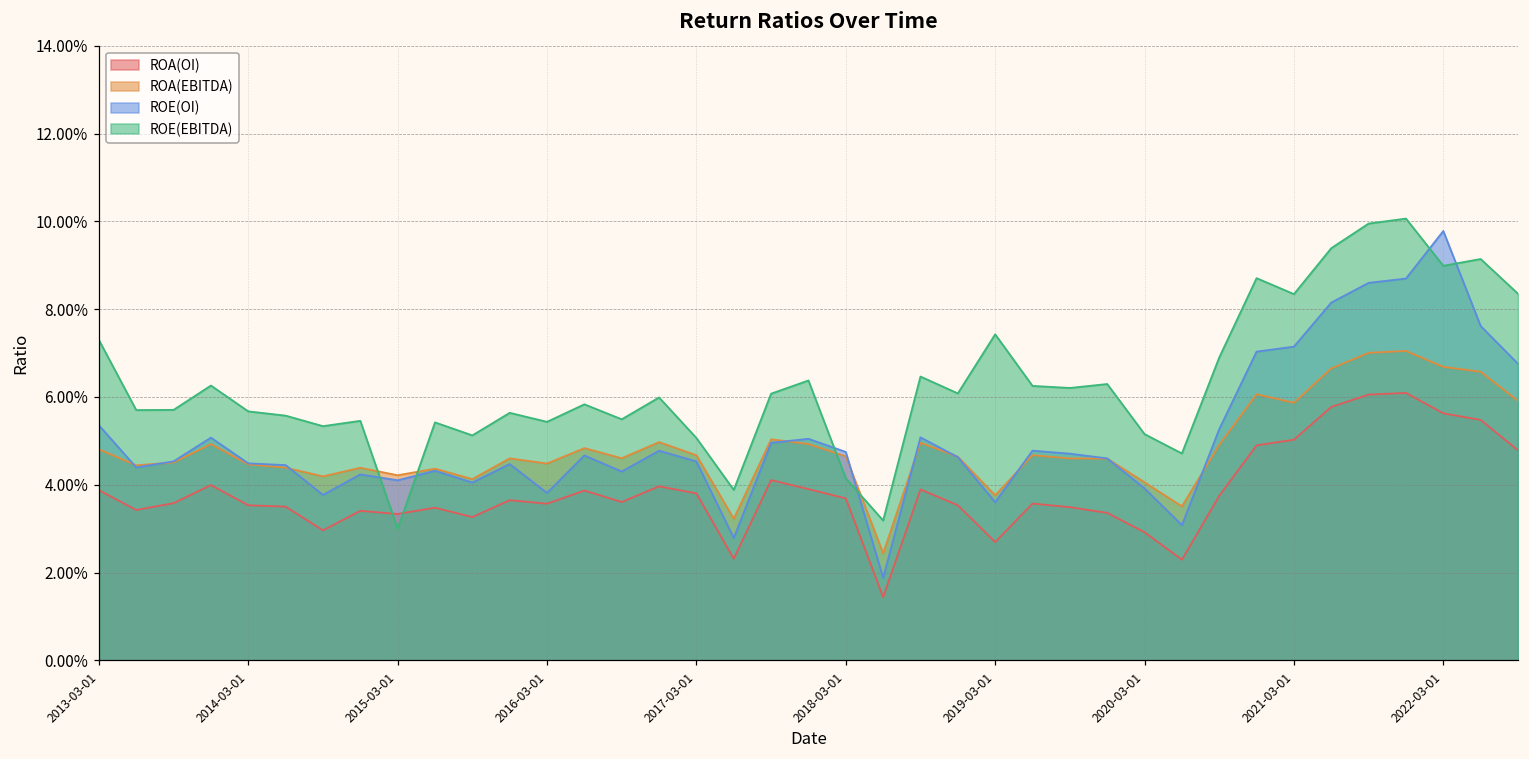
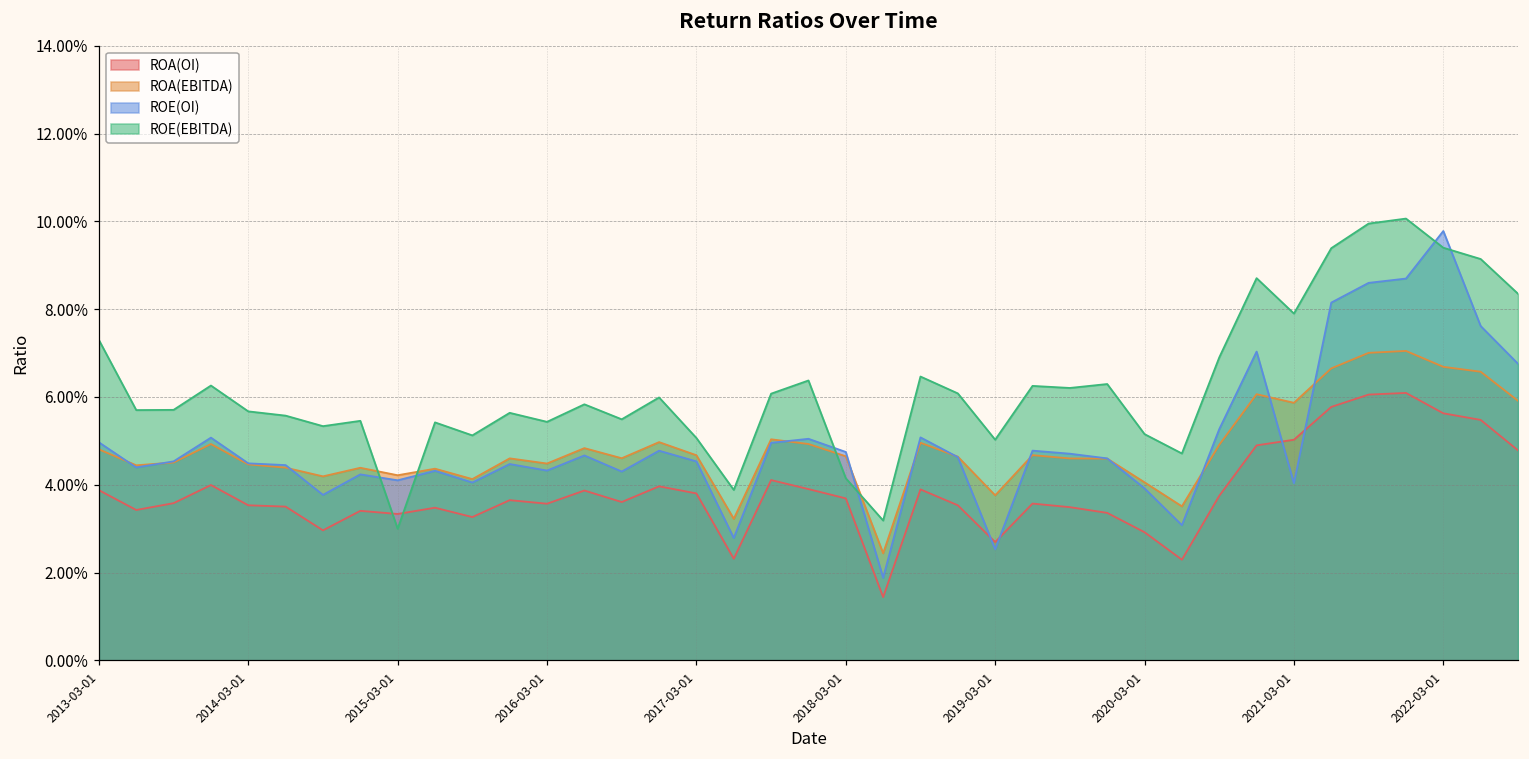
  {
    "ROE(OI)": {
-     "2013-03-01": "5.4%",
+     "2013-03-01": "5.0%",
      "2015-03-01": "4.1%",
-     "2016-03-01": "3.8%",
+     "2016-03-01": "4.3%",
      "2017-03-01": "4.5%",
      "2018-03-01": "4.7%",
-     "2019-03-01": "3.6%",
+     "2019-03-01": "2.5%",
      "2020-03-01": "3.9%",
-     "2021-03-01": "7.1%",
+     "2021-03-01": "4.0%",
      "2022-03-01": "9.8%"
    },
    "ROE(EBITDA)": {
      "2013-03-01": "7.3%",
      "2014-03-01": "5.7%",
      "2015-03-01": "3.0%",
      "2016-03-01": "5.4%",
      "2017-03-01": "5.1%",
      "2018-03-01": "4.1%",
-     "2019-03-01": "7.4%",
+     "2019-03-01": "5.0%",
      "2020-03-01": "5.2%",
-     "2021-03-01": "8.3%",
-     "2022-03-01": "9.0%"
+     "2021-03-01": "7.9%",
+     "2022-03-01": "9.4%"
    }
  }
